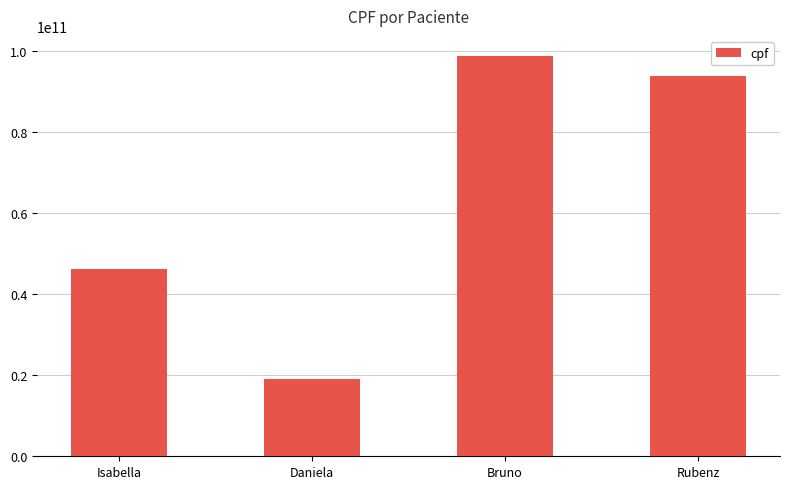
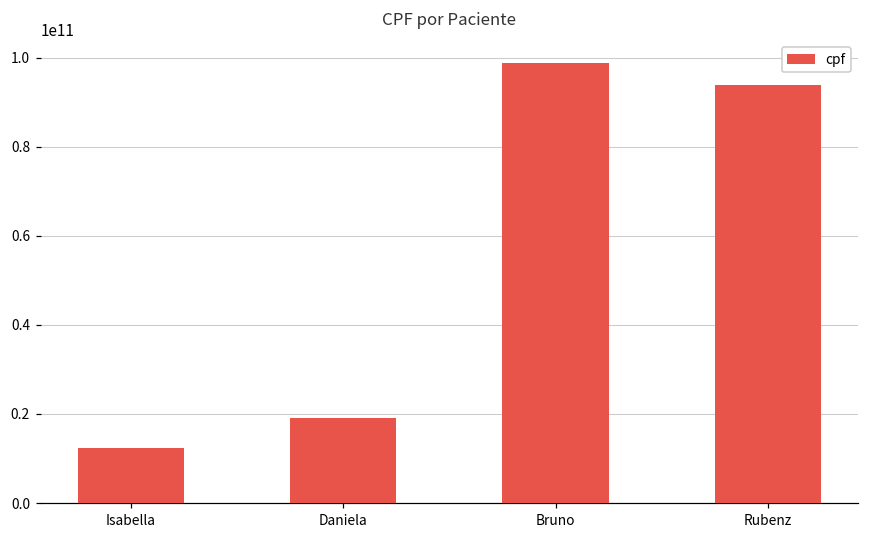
  {
-   "Isabella": 46000000000,
+   "Isabella": 12000000000,
    "Daniela": 19000000000,
    "Bruno": 99000000000,
    "Rubenz": 94000000000
  }
